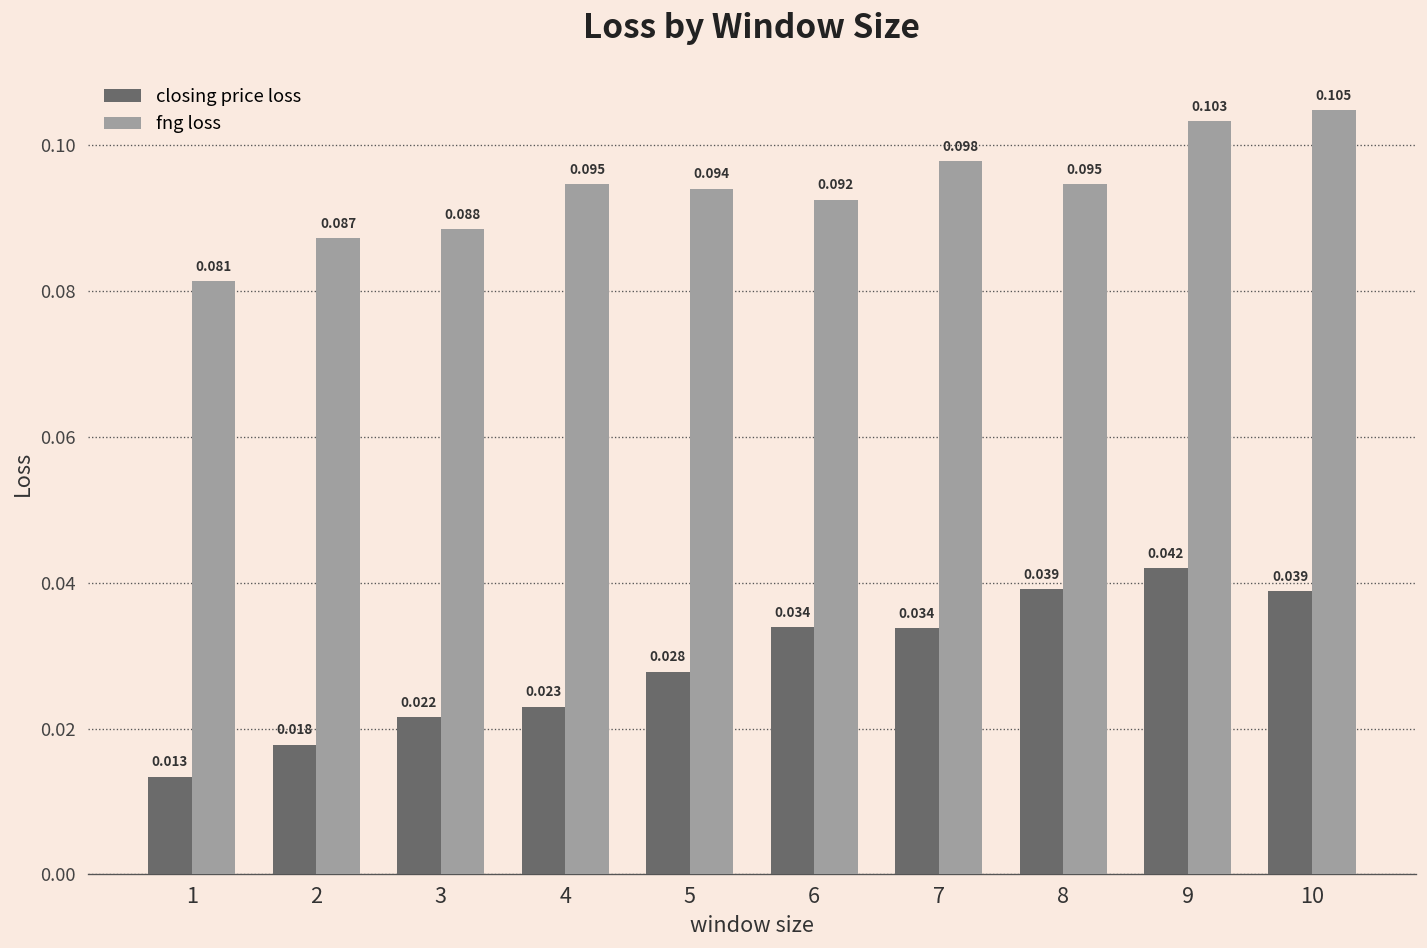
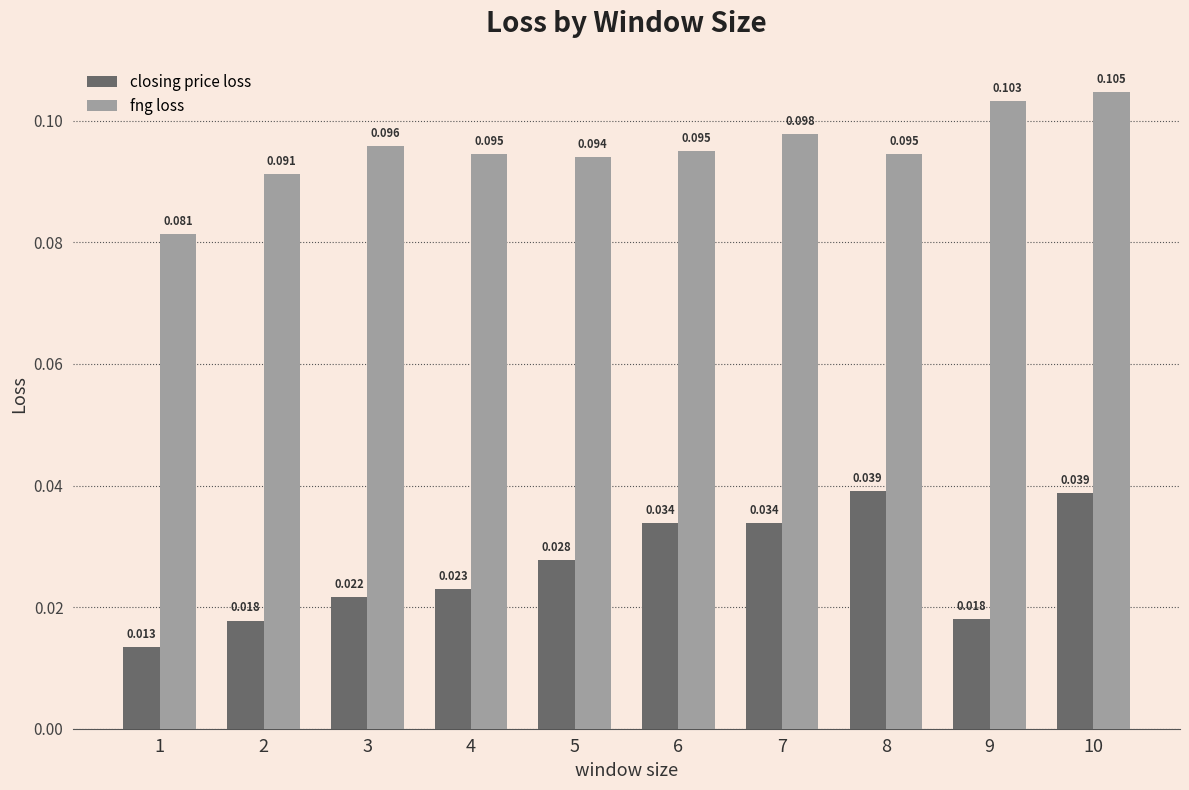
  {
    "closing price loss": {
      "1": 0.013,
      "2": 0.018,
      "3": 0.022,
      "4": 0.023,
      "5": 0.028,
      "6": 0.034,
      "7": 0.034,
      "8": 0.039,
-     "9": 0.042,
+     "9": 0.018,
      "10": 0.039
    },
    "fng loss": {
      "1": 0.081,
-     "2": 0.087,
-     "3": 0.088,
+     "2": 0.091,
+     "3": 0.096,
      "4": 0.095,
      "5": 0.094,
-     "6": 0.092,
+     "6": 0.095,
      "7": 0.098,
      "8": 0.095,
      "9": 0.103,
      "10": 0.105
    }
  }
